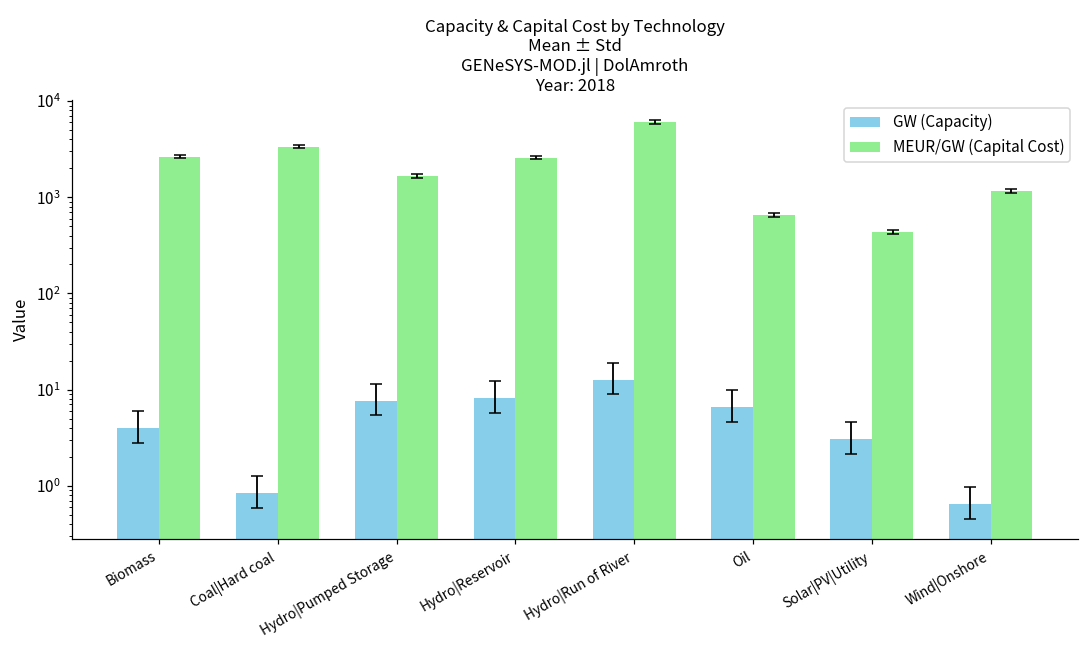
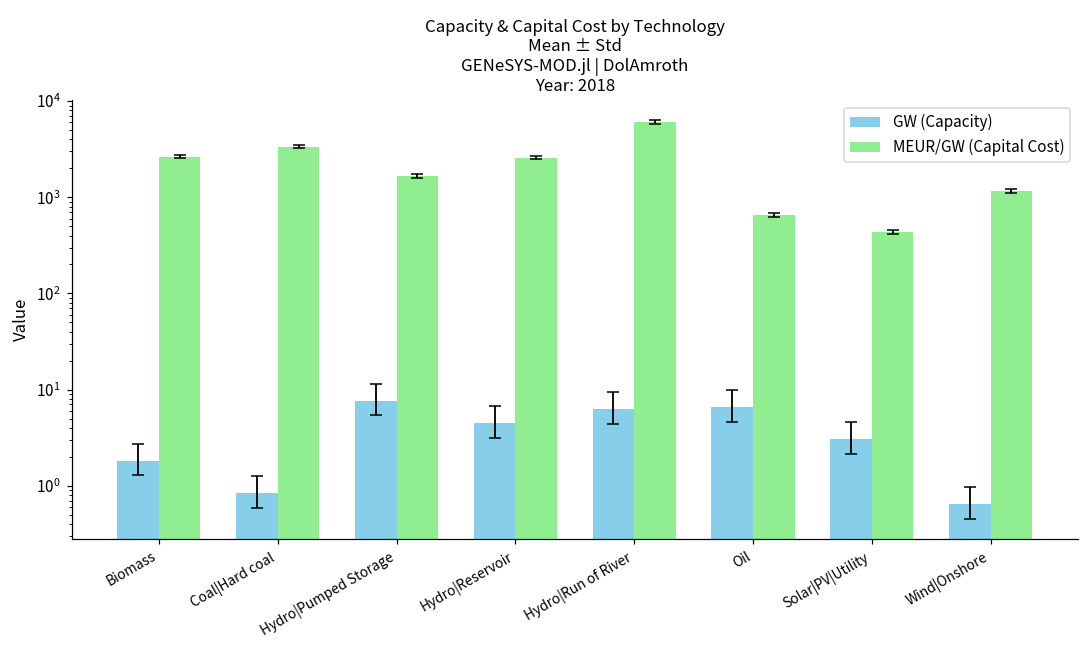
  {
    "GW (Capacity)": {
-     "Biomass": 4,
+     "Biomass": 1.8,
      "Coal|Hard coal": 0.8,
      "Hydro|Pumped Storage": 8,
-     "Hydro|Reservoir": 8,
-     "Hydro|Run of River": 13,
+     "Hydro|Reservoir": 5,
+     "Hydro|Run of River": 6,
      "Oil": 7,
      "Solar|PV|Utility": 3.0,
      "Wind|Onshore": 0.6
    },
    "MEUR/GW (Capital Cost)": {
      "Biomass": 2600,
      "Coal|Hard coal": 3400,
      "Hydro|Pumped Storage": 1700,
      "Hydro|Reservoir": 2600,
      "Hydro|Run of River": 6000,
      "Oil": 700,
      "Solar|PV|Utility": 400,
      "Wind|Onshore": 1200
    }
  }
